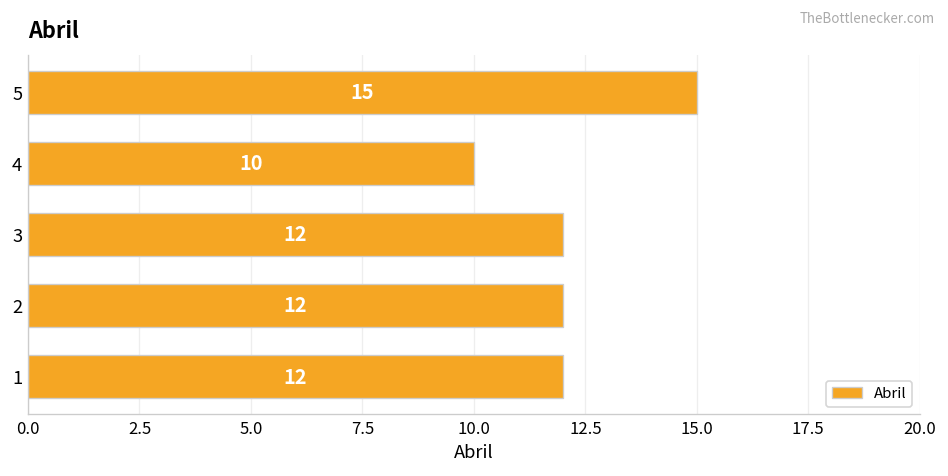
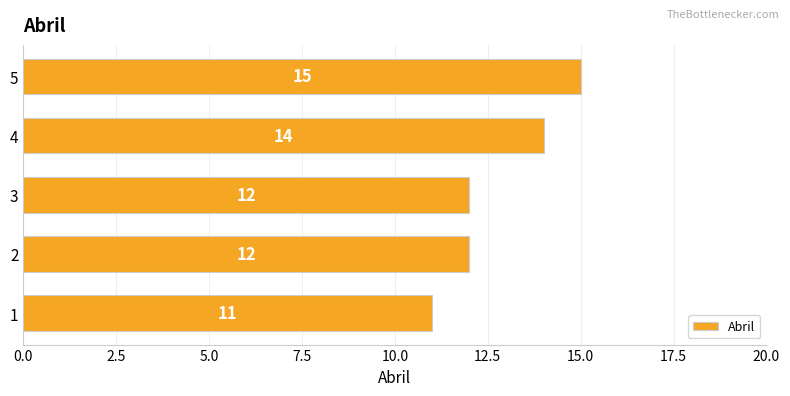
  {
    "5": 15,
-   "4": 10,
+   "4": 14,
    "3": 12,
    "2": 12,
-   "1": 12
+   "1": 11
  }
